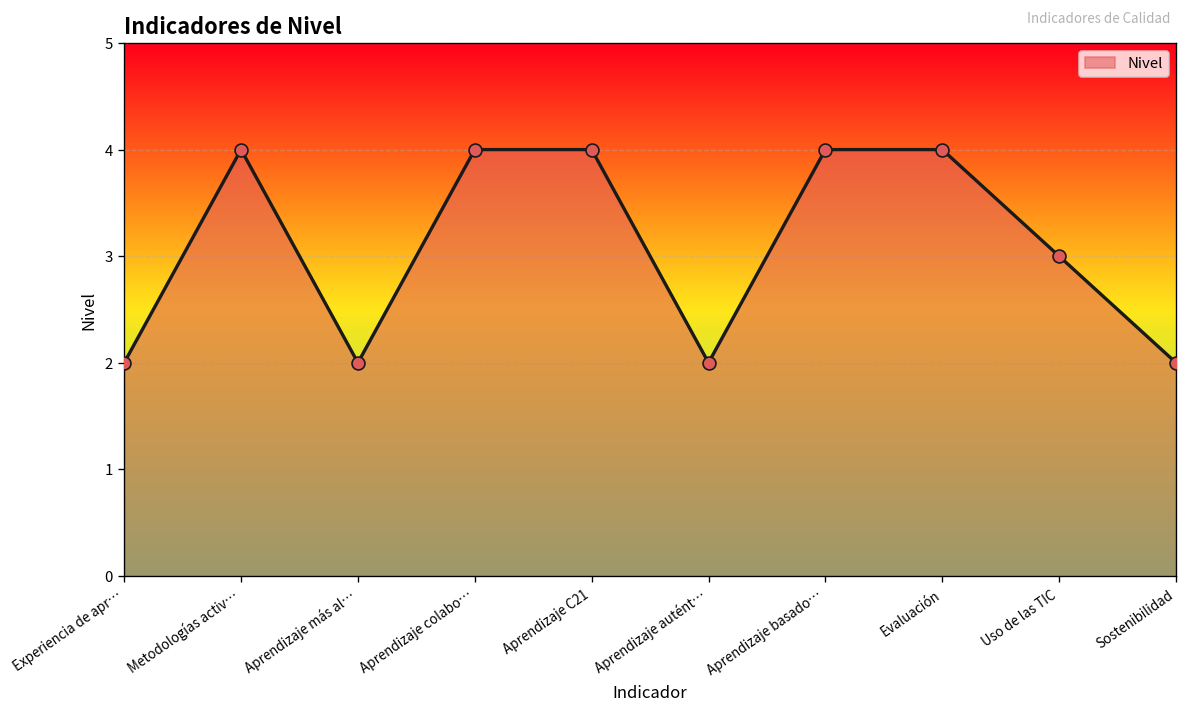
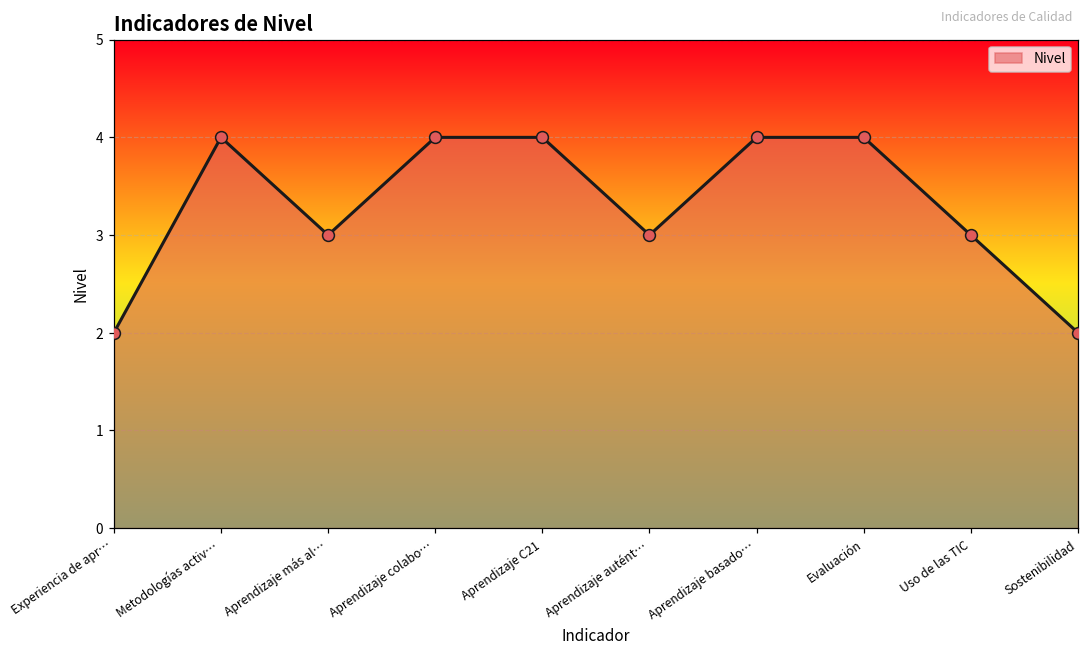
  {
    "Experiencia de apr…": 2,
    "Metodologías activ…": 4,
-   "Aprendizaje más al…": 2,
+   "Aprendizaje más al…": 3,
    "Aprendizaje colabo…": 4,
    "Aprendizaje C21": 4,
-   "Aprendizaje autént…": 2,
+   "Aprendizaje autént…": 3,
    "Aprendizaje basado…": 4,
    "Evaluación": 4,
    "Uso de las TIC": 3,
    "Sostenibilidad": 2
  }
